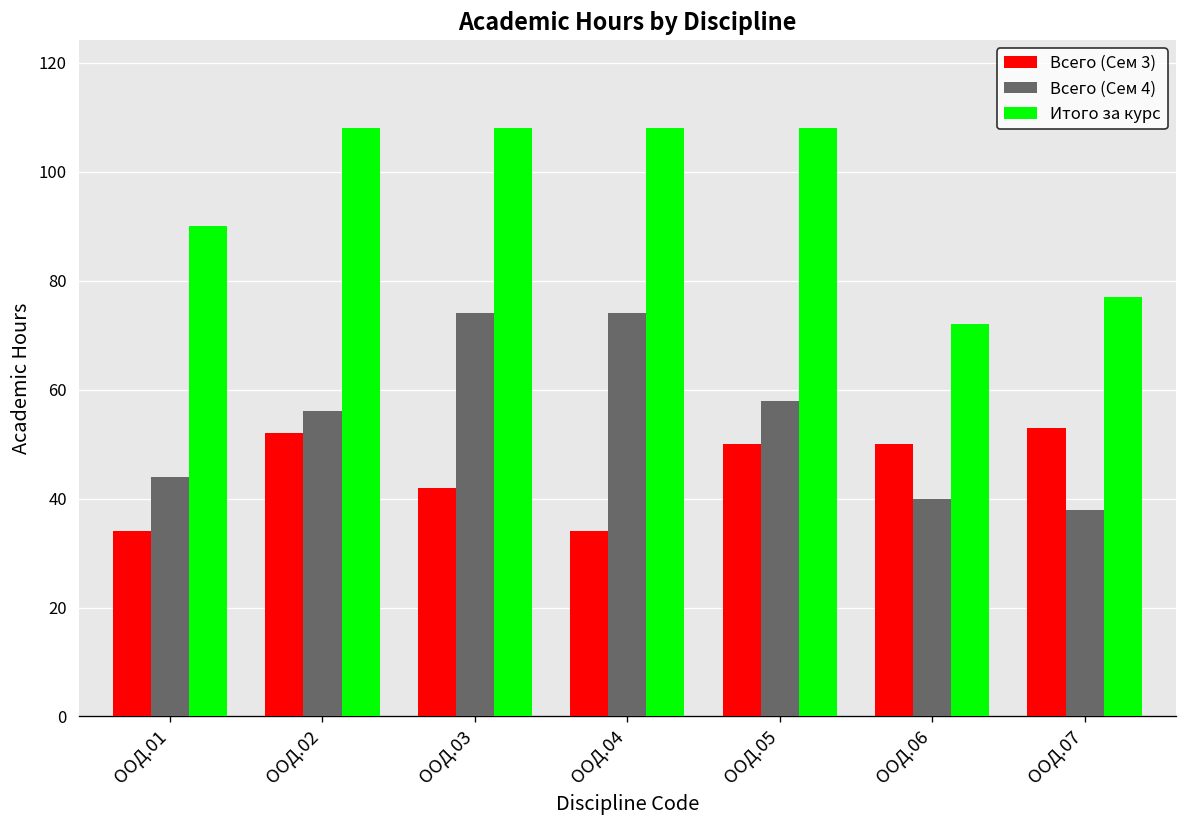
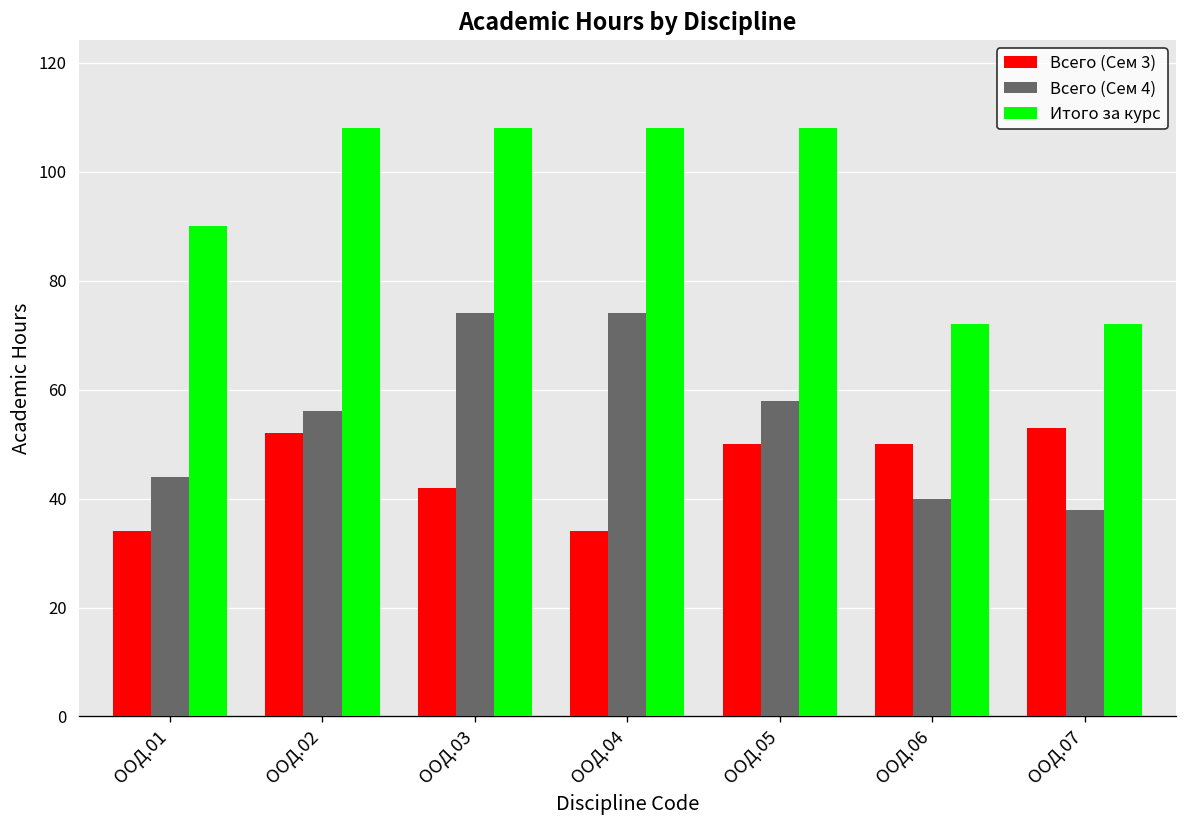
  {
    "Всего (Сем 3)": {
      "ООД.01": 34,
      "ООД.02": 52,
      "ООД.03": 42,
      "ООД.04": 34,
      "ООД.05": 50,
      "ООД.06": 50,
      "ООД.07": 53
    },
    "Всего (Сем 4)": {
      "ООД.01": 44,
      "ООД.02": 56,
      "ООД.03": 74,
      "ООД.04": 74,
      "ООД.05": 58,
      "ООД.06": 40,
      "ООД.07": 38
    },
    "Итого за курс": {
      "ООД.01": 90,
      "ООД.02": 108,
      "ООД.03": 108,
      "ООД.04": 108,
      "ООД.05": 108,
      "ООД.06": 72,
-     "ООД.07": 77
+     "ООД.07": 72
    }
  }
